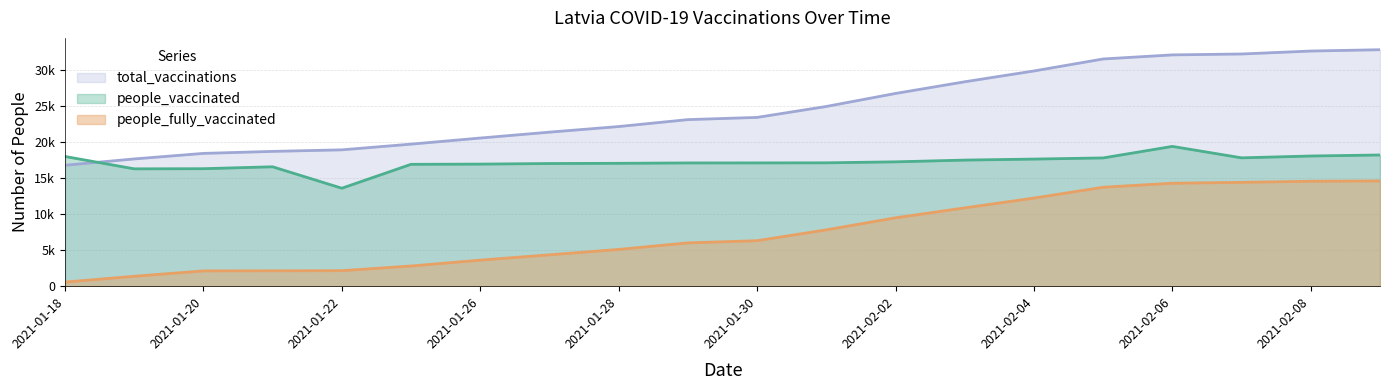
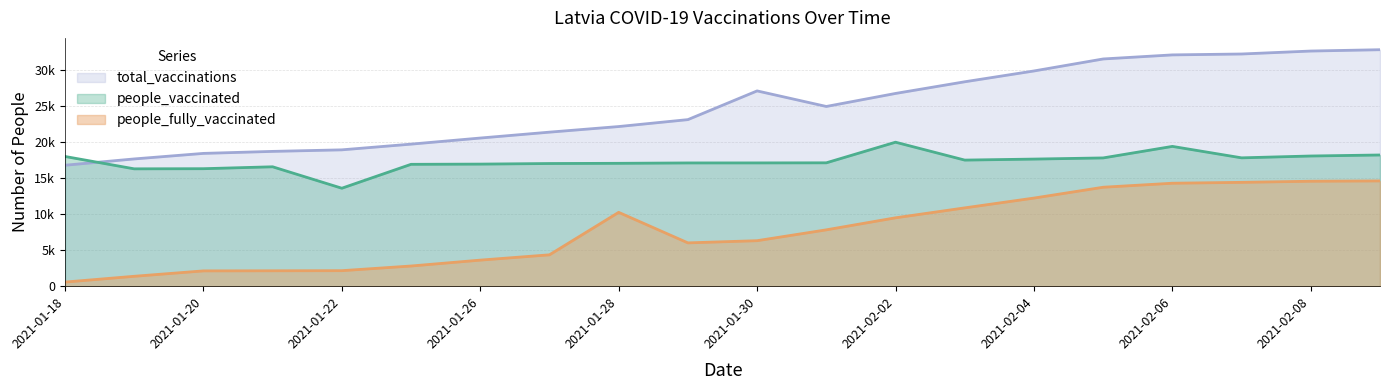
  {
    "total_vaccinations": {
      "2021-01-18": 17000,
      "2021-01-20": 18000,
      "2021-01-22": 19000,
      "2021-01-26": 21000,
      "2021-01-28": 22000,
-     "2021-01-30": 23000,
+     "2021-01-30": 27000,
      "2021-02-02": 27000,
      "2021-02-04": 30000,
      "2021-02-06": 32000,
      "2021-02-08": 33000
    },
    "people_vaccinated": {
      "2021-01-18": 18000,
      "2021-01-20": 16000,
      "2021-01-22": 14000,
      "2021-01-26": 17000,
      "2021-01-28": 17000,
      "2021-01-30": 17000,
-     "2021-02-02": 17000,
+     "2021-02-02": 20000,
      "2021-02-04": 18000,
      "2021-02-06": 19000,
      "2021-02-08": 18000
    },
    "people_fully_vaccinated": {
      "2021-01-18": 1000,
      "2021-01-20": 2000,
      "2021-01-22": 2000,
      "2021-01-26": 4000,
-     "2021-01-28": 5000,
+     "2021-01-28": 10000,
      "2021-01-30": 6000,
      "2021-02-02": 10000,
      "2021-02-04": 12000,
      "2021-02-06": 14000,
      "2021-02-08": 15000
    }
  }
